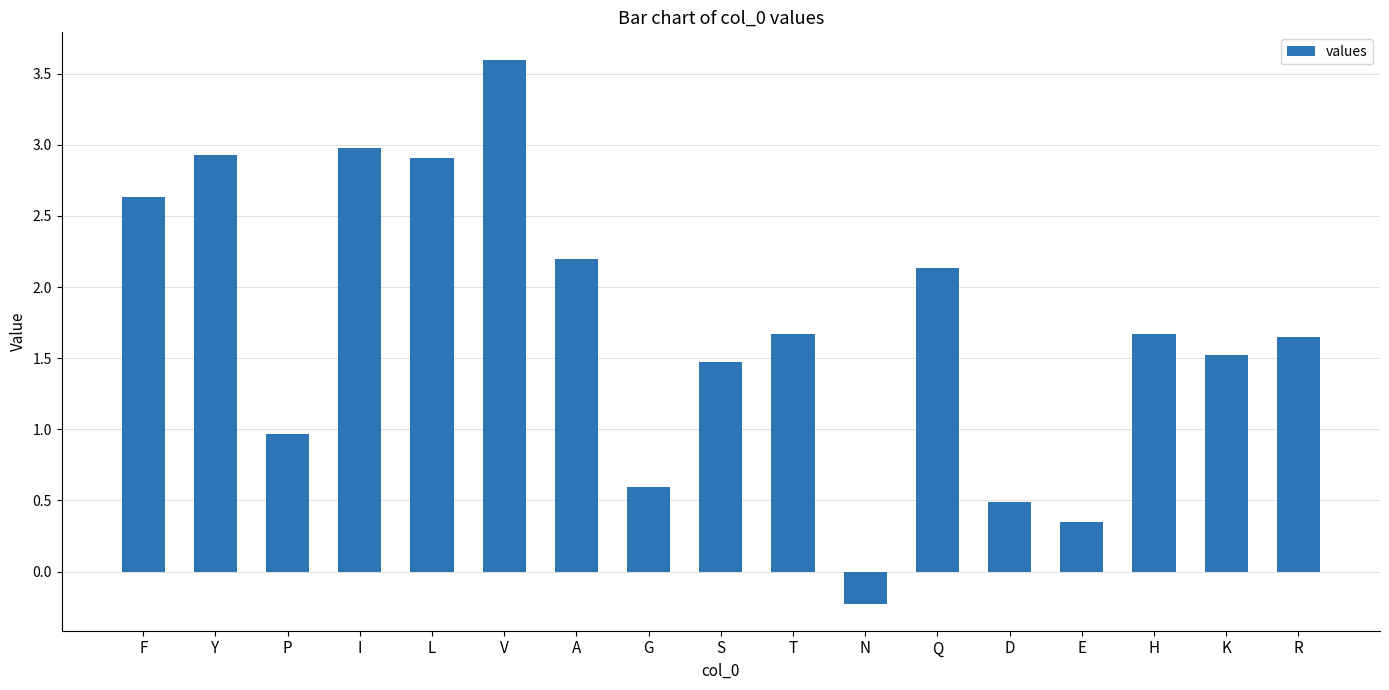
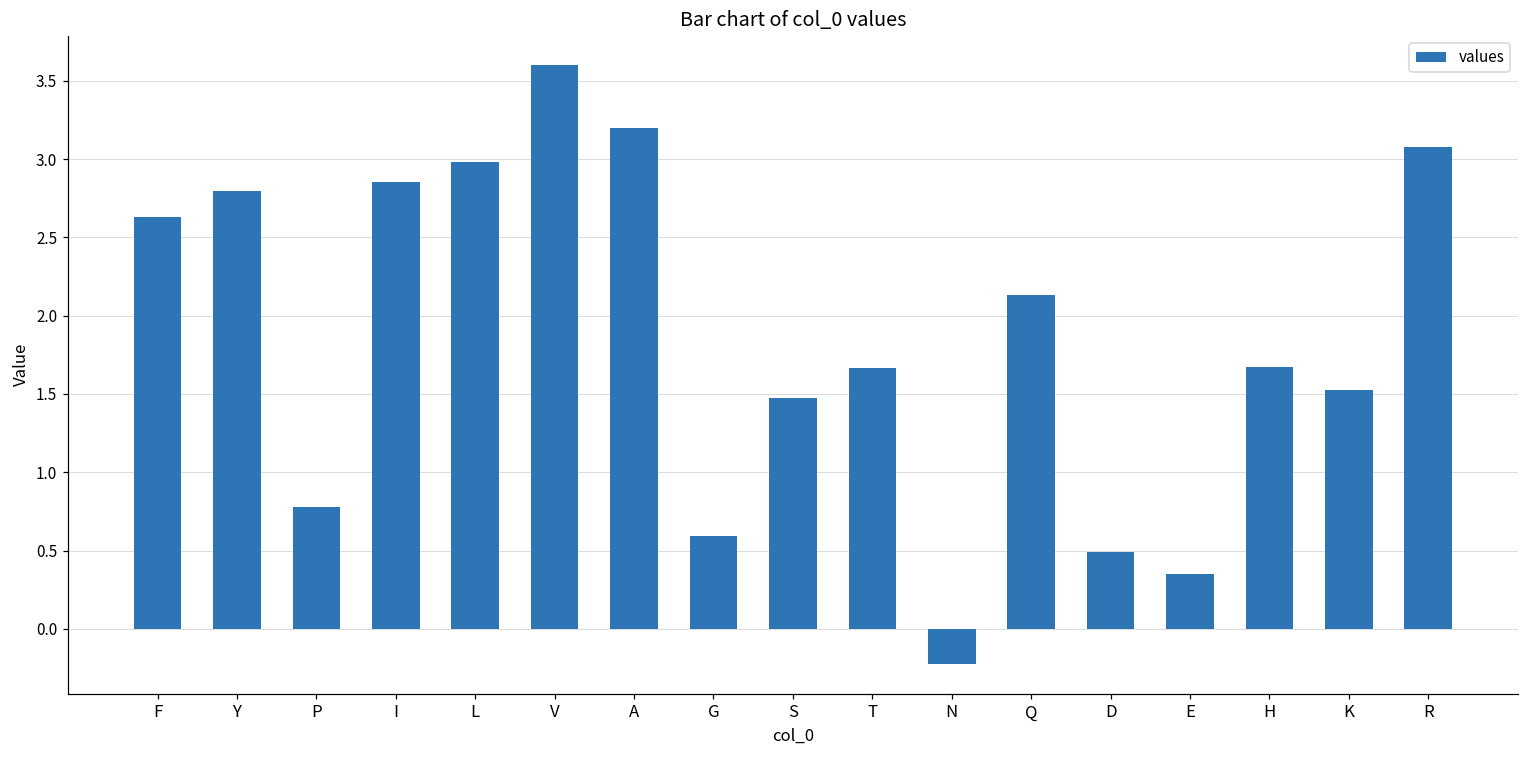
  {
    "F": 2.63,
-   "Y": 2.93,
-   "P": 0.97,
-   "I": 2.98,
-   "L": 2.91,
+   "Y": 2.80,
+   "P": 0.78,
+   "I": 2.85,
+   "L": 2.98,
    "V": 3.60,
-   "A": 2.20,
+   "A": 3.20,
    "G": 0.59,
    "S": 1.48,
    "T": 1.67,
    "N": -0.22,
    "Q": 2.13,
    "D": 0.49,
    "E": 0.35,
    "H": 1.67,
    "K": 1.52,
-   "R": 1.65
+   "R": 3.08
  }
